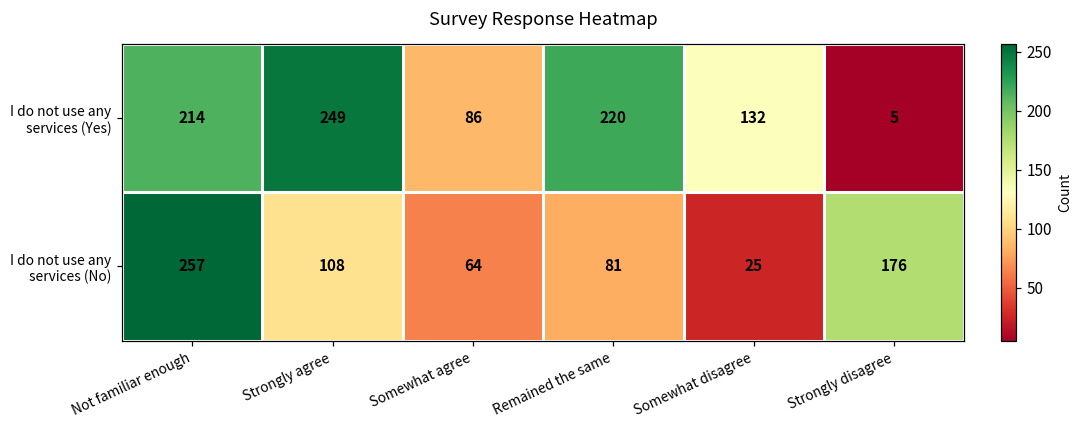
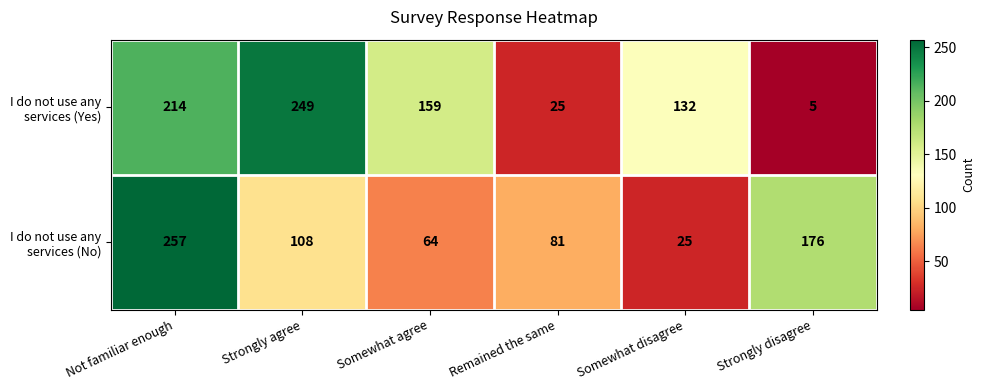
  {
    "I do not use any services (Yes)": {
      "Not familiar enough": 214,
      "Strongly agree": 249,
-     "Somewhat agree": 86,
-     "Remained the same": 220,
+     "Somewhat agree": 159,
+     "Remained the same": 25,
      "Somewhat disagree": 132,
      "Strongly disagree": 5
    },
    "I do not use any services (No)": {
      "Not familiar enough": 257,
      "Strongly agree": 108,
      "Somewhat agree": 64,
      "Remained the same": 81,
      "Somewhat disagree": 25,
      "Strongly disagree": 176
    }
  }
